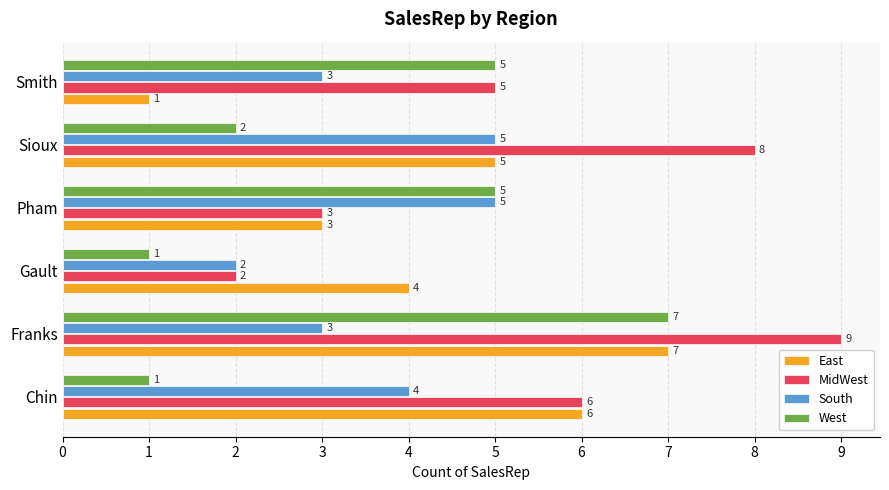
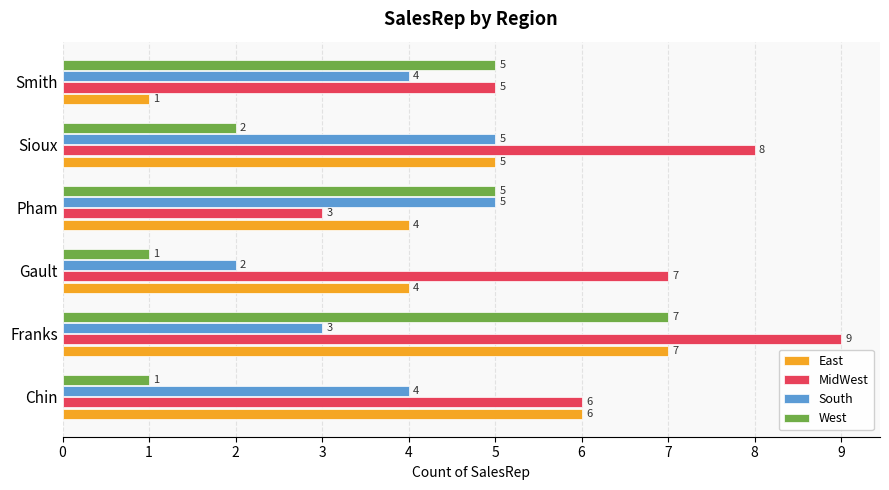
  {
    "East": {
      "Smith": 1,
      "Sioux": 5,
-     "Pham": 3,
+     "Pham": 4,
      "Gault": 4,
      "Franks": 7,
      "Chin": 6
    },
    "MidWest": {
      "Smith": 5,
      "Sioux": 8,
      "Pham": 3,
-     "Gault": 2,
+     "Gault": 7,
      "Franks": 9,
      "Chin": 6
    },
    "South": {
-     "Smith": 3,
+     "Smith": 4,
      "Sioux": 5,
      "Pham": 5,
      "Gault": 2,
      "Franks": 3,
      "Chin": 4
    },
    "West": {
      "Smith": 5,
      "Sioux": 2,
      "Pham": 5,
      "Gault": 1,
      "Franks": 7,
      "Chin": 1
    }
  }
